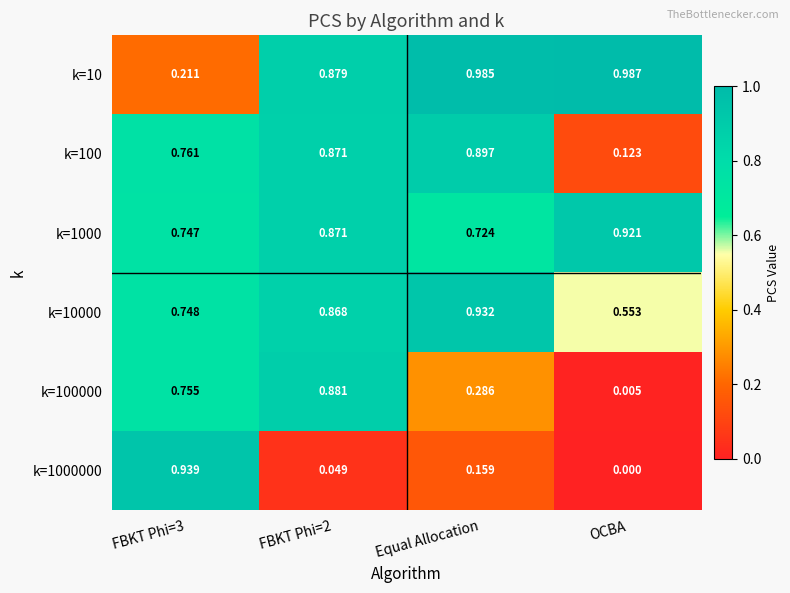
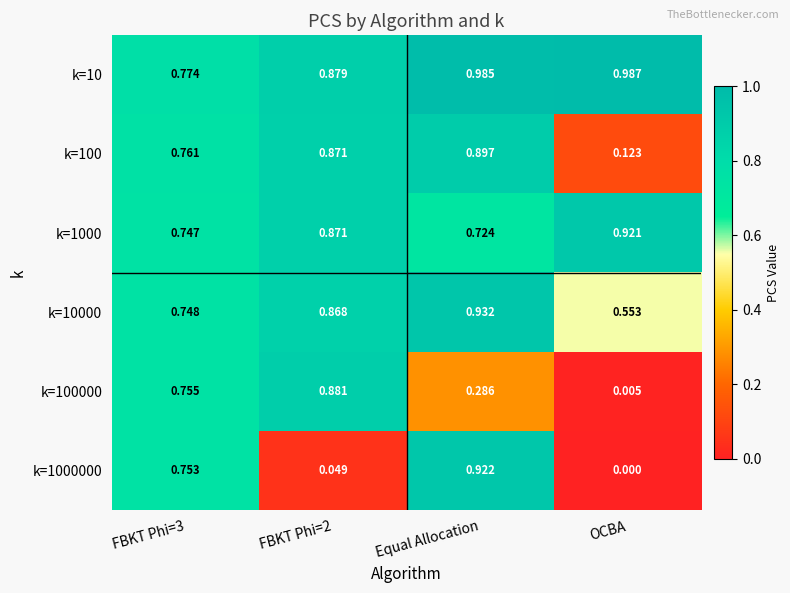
  {
    "k=10": {
-     "FBKT Phi=3": 0.211,
+     "FBKT Phi=3": 0.774,
      "FBKT Phi=2": 0.879,
      "Equal Allocation": 0.985,
      "OCBA": 0.987
    },
    "k=100": {
      "FBKT Phi=3": 0.761,
      "FBKT Phi=2": 0.871,
      "Equal Allocation": 0.897,
      "OCBA": 0.123
    },
    "k=1000": {
      "FBKT Phi=3": 0.747,
      "FBKT Phi=2": 0.871,
      "Equal Allocation": 0.724,
      "OCBA": 0.921
    },
    "k=10000": {
      "FBKT Phi=3": 0.748,
      "FBKT Phi=2": 0.868,
      "Equal Allocation": 0.932,
      "OCBA": 0.553
    },
    "k=100000": {
      "FBKT Phi=3": 0.755,
      "FBKT Phi=2": 0.881,
      "Equal Allocation": 0.286,
      "OCBA": 0.005
    },
    "k=1000000": {
-     "FBKT Phi=3": 0.939,
+     "FBKT Phi=3": 0.753,
      "FBKT Phi=2": 0.049,
-     "Equal Allocation": 0.159,
+     "Equal Allocation": 0.922,
      "OCBA": 0.000
    }
  }
